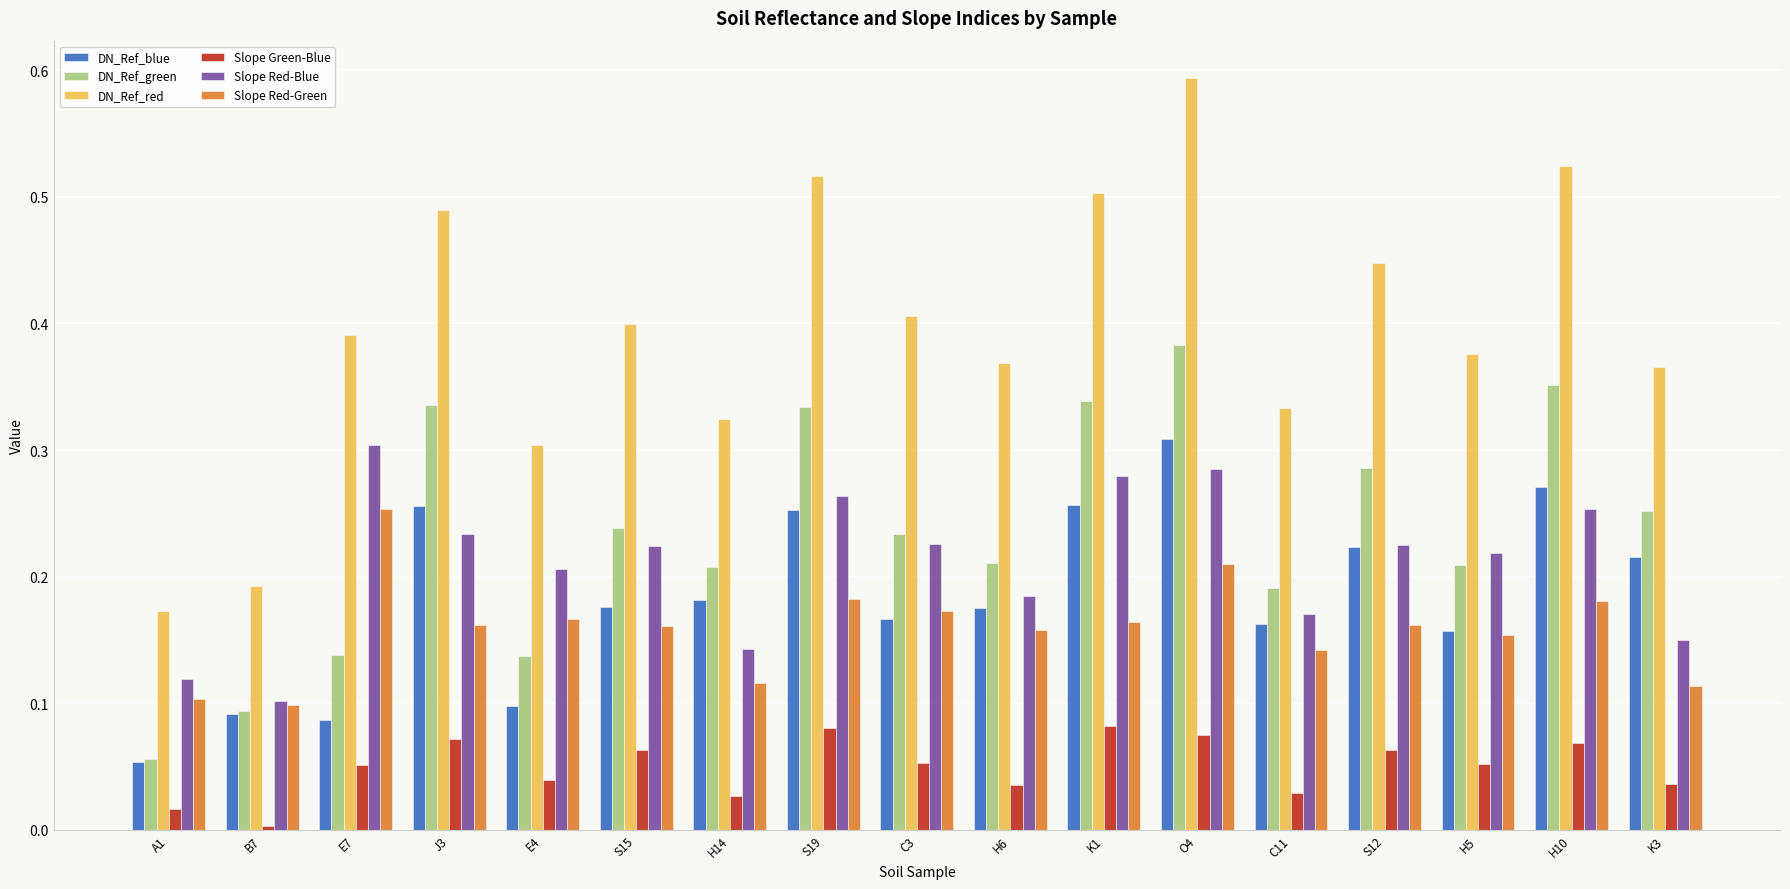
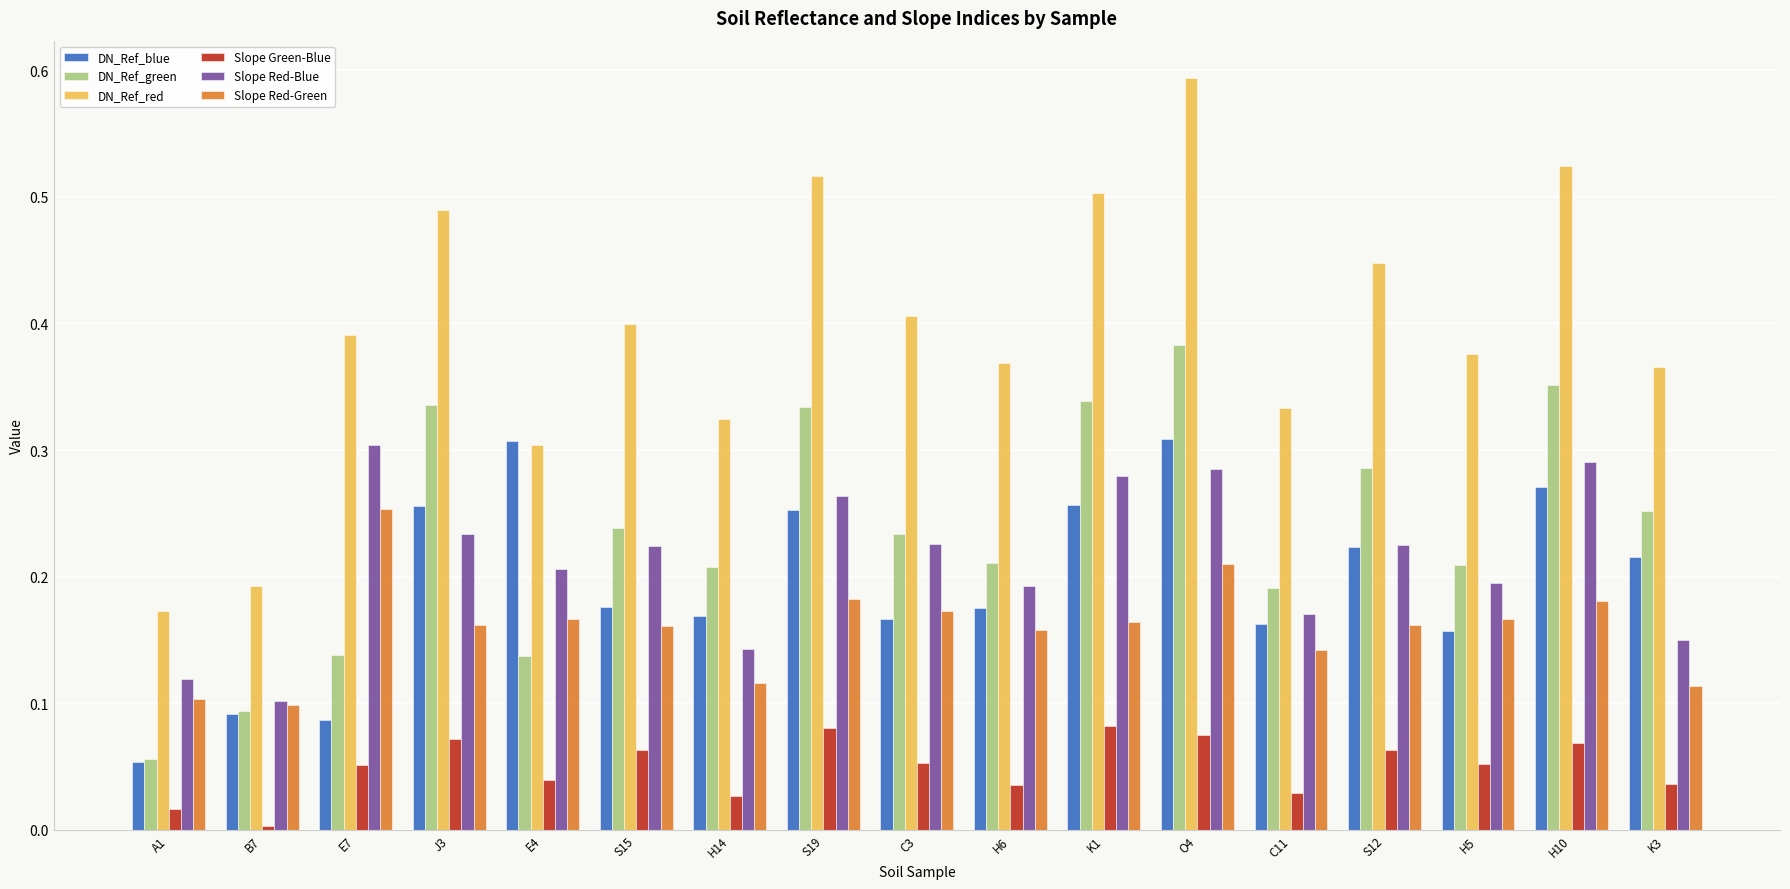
  {
    "DN_Ref_blue": {
      "A1": 0.054,
      "B7": 0.091,
      "E7": 0.087,
      "J3": 0.256,
-     "E4": 0.098,
+     "E4": 0.307,
      "S15": 0.176,
-     "H14": 0.181,
+     "H14": 0.169,
      "S19": 0.253,
      "C3": 0.166,
      "H6": 0.175,
      "K1": 0.257,
      "O4": 0.308,
      "C11": 0.163,
      "S12": 0.223,
      "H5": 0.157,
      "H10": 0.271,
      "K3": 0.216
    },
    "DN_Ref_green": {
      "A1": 0.056,
      "B7": 0.094,
      "E7": 0.138,
      "J3": 0.335,
      "E4": 0.137,
      "S15": 0.239,
      "H14": 0.208,
      "S19": 0.334,
      "C3": 0.233,
      "H6": 0.211,
      "K1": 0.339,
      "O4": 0.383,
      "C11": 0.191,
      "S12": 0.286,
      "H5": 0.209,
      "H10": 0.351,
      "K3": 0.252
    },
    "DN_Ref_red": {
      "A1": 0.173,
      "B7": 0.193,
      "E7": 0.391,
      "J3": 0.489,
      "E4": 0.304,
      "S15": 0.400,
      "H14": 0.324,
      "S19": 0.516,
      "C3": 0.406,
      "H6": 0.368,
      "K1": 0.503,
      "O4": 0.594,
      "C11": 0.333,
      "S12": 0.448,
      "H5": 0.376,
      "H10": 0.525,
      "K3": 0.366
    },
    "Slope Green-Blue": {
      "A1": 0.016,
      "B7": 0.003,
      "E7": 0.051,
      "J3": 0.071,
      "E4": 0.039,
      "S15": 0.063,
      "H14": 0.026,
      "S19": 0.081,
      "C3": 0.053,
      "H6": 0.035,
      "K1": 0.082,
      "O4": 0.075,
      "C11": 0.029,
      "S12": 0.063,
      "H5": 0.052,
      "H10": 0.069,
      "K3": 0.037
    },
    "Slope Red-Blue": {
      "A1": 0.119,
      "B7": 0.101,
      "E7": 0.304,
      "J3": 0.233,
      "E4": 0.206,
      "S15": 0.224,
      "H14": 0.143,
      "S19": 0.263,
      "C3": 0.226,
-     "H6": 0.184,
+     "H6": 0.193,
      "K1": 0.279,
      "O4": 0.285,
      "C11": 0.171,
      "S12": 0.225,
-     "H5": 0.219,
-     "H10": 0.254,
+     "H5": 0.195,
+     "H10": 0.290,
      "K3": 0.150
    },
    "Slope Red-Green": {
      "A1": 0.103,
      "B7": 0.099,
      "E7": 0.253,
      "J3": 0.162,
      "E4": 0.166,
      "S15": 0.161,
      "H14": 0.116,
      "S19": 0.183,
      "C3": 0.173,
      "H6": 0.158,
      "K1": 0.164,
      "O4": 0.210,
      "C11": 0.142,
      "S12": 0.162,
-     "H5": 0.154,
+     "H5": 0.167,
      "H10": 0.180,
      "K3": 0.113
    }
  }
